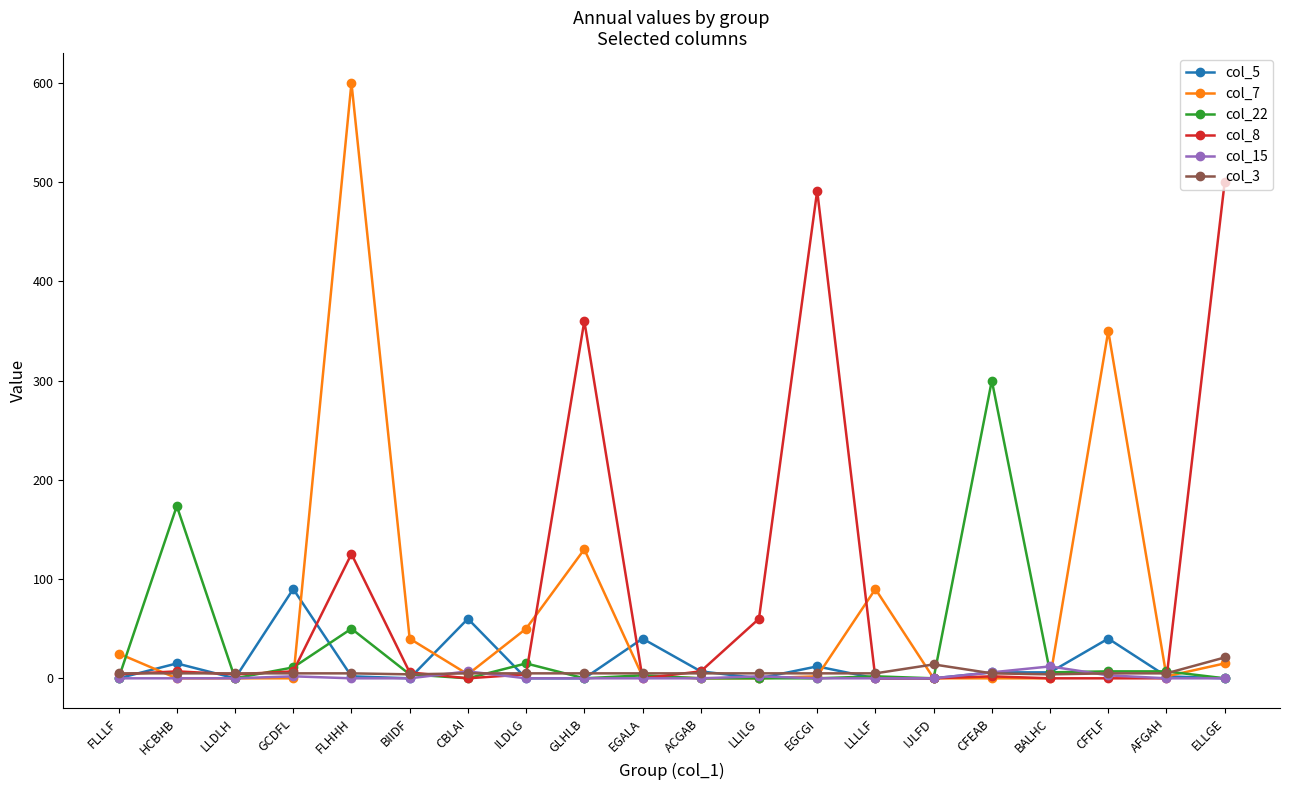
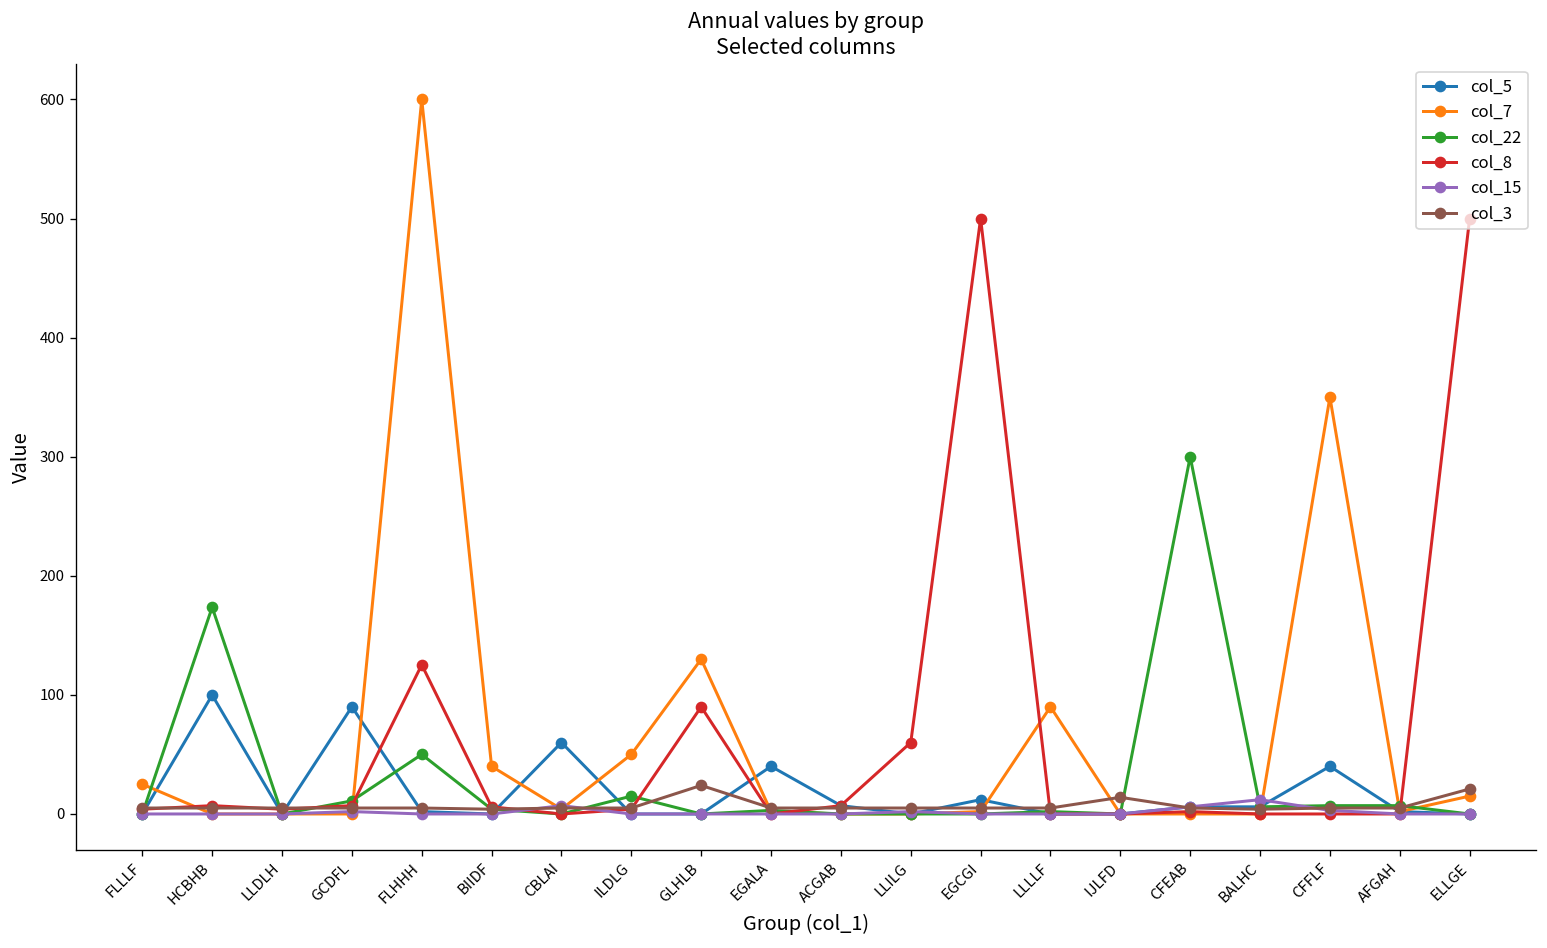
  {
    "col_5": {
-     "HCBHB": 20,
+     "HCBHB": 100,
      "GCDFL": 90,
      "CBLAI": 60,
      "EGALA": 40,
      "EGCGI": 10,
      "CFFLF": 40
    },
    "col_7": {
      "FLLLF": 30,
      "FLHHH": 600,
      "BIIDF": 40,
      "ILDLG": 50,
      "GLHLB": 130,
      "LLLLF": 90,
      "CFFLF": 350,
      "ELLGE": 20
    },
    "col_22": {
      "HCBHB": 170,
      "GCDFL": 10,
      "FLHHH": 50,
      "ILDLG": 20,
      "CFEAB": 300
    },
    "col_8": {
      "FLHHH": 130,
-     "GLHLB": 360,
+     "GLHLB": 90,
      "LLILG": 60,
-     "EGCGI": 490,
+     "EGCGI": 500,
      "CFFLF": 0
    },
    "col_15": {
      "BALHC": 10
    },
    "col_3": {
      "FLHHH": 10,
-     "GLHLB": 10,
+     "GLHLB": 20,
      "LLILG": 10,
      "EGCGI": 10,
      "LLLLF": 10,
      "IJLFD": 10,
      "ELLGE": 20
    }
  }
